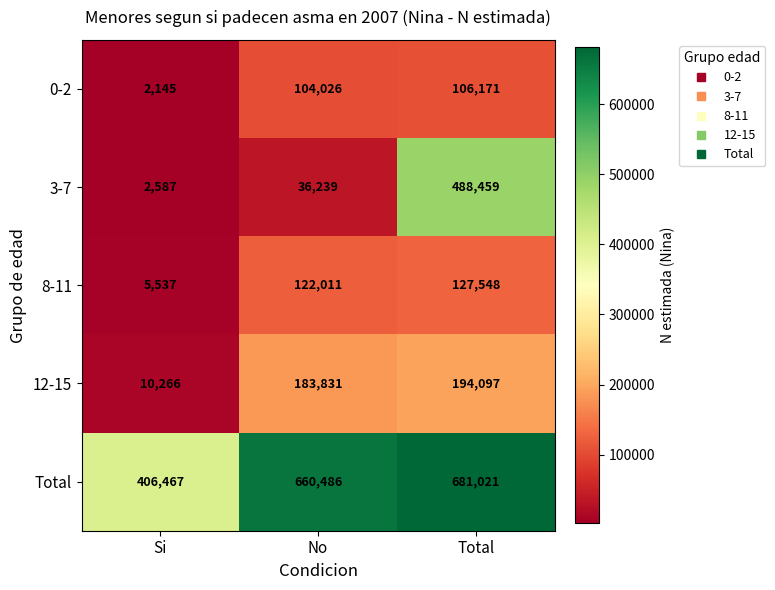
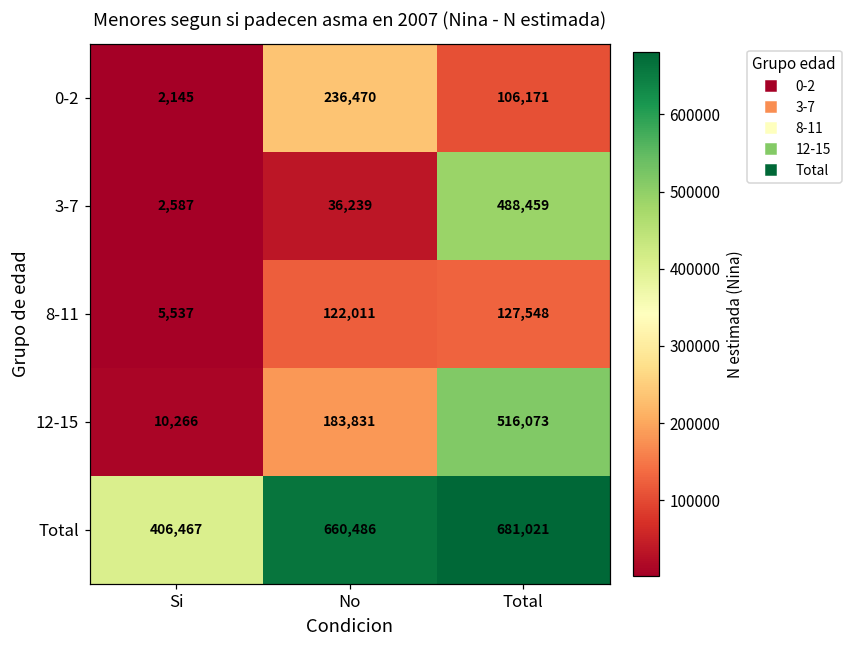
  {
    "0-2": {
      "Si": "2,145",
-     "No": "104,026",
+     "No": "236,470",
      "Total": "106,171"
    },
    "3-7": {
      "Si": "2,587",
      "No": "36,239",
      "Total": "488,459"
    },
    "8-11": {
      "Si": "5,537",
      "No": "122,011",
      "Total": "127,548"
    },
    "12-15": {
      "Si": "10,266",
      "No": "183,831",
-     "Total": "194,097"
+     "Total": "516,073"
    },
    "Total": {
      "Si": "406,467",
      "No": "660,486",
      "Total": "681,021"
    }
  }
